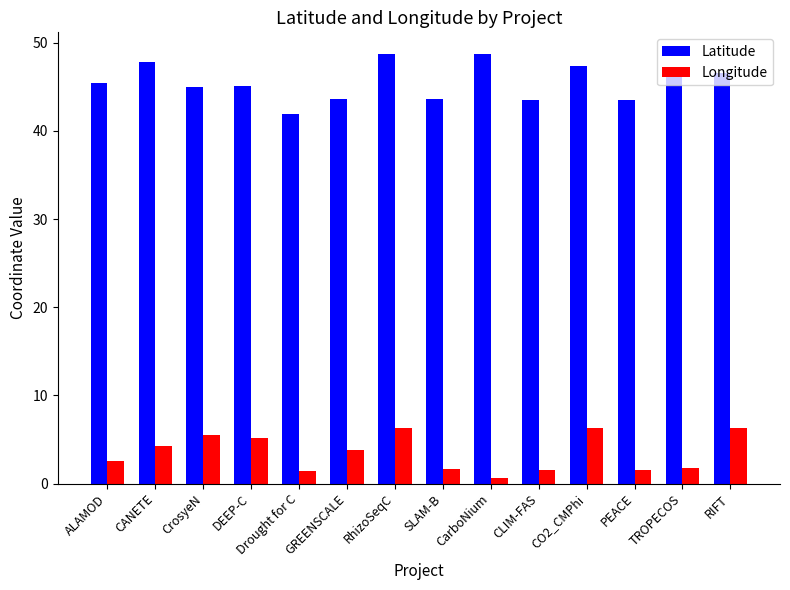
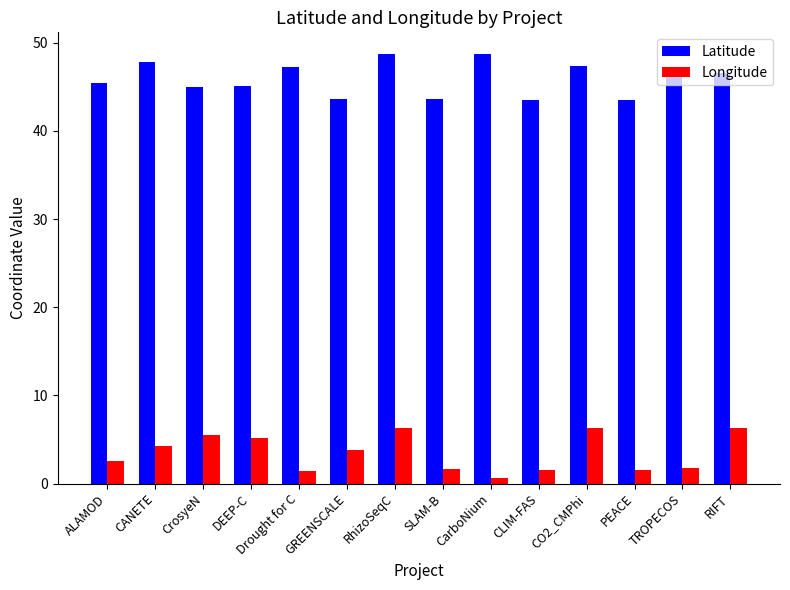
  {
    "Latitude": {
      "ALAMOD": 45,
      "CANETE": 48,
      "CrosyeN": 45,
      "DEEP-C": 45,
-     "Drought for C": 42,
+     "Drought for C": 47,
      "GREENSCALE": 44,
      "RhizoSeqC": 49,
      "SLAM-B": 44,
      "CarboNium": 49,
      "CLIM-FAS": 44,
      "CO2_CMPhi": 47,
      "PEACE": 44
    },
    "Longitude": {
      "ALAMOD": 3,
      "CANETE": 4,
      "CrosyeN": 5,
      "DEEP-C": 5,
      "Drought for C": 1,
      "GREENSCALE": 4,
      "RhizoSeqC": 6,
      "SLAM-B": 2,
      "CarboNium": 1,
      "CLIM-FAS": 2,
      "CO2_CMPhi": 6,
      "PEACE": 2,
      "TROPECOS": 2,
      "RIFT": 6
    }
  }
